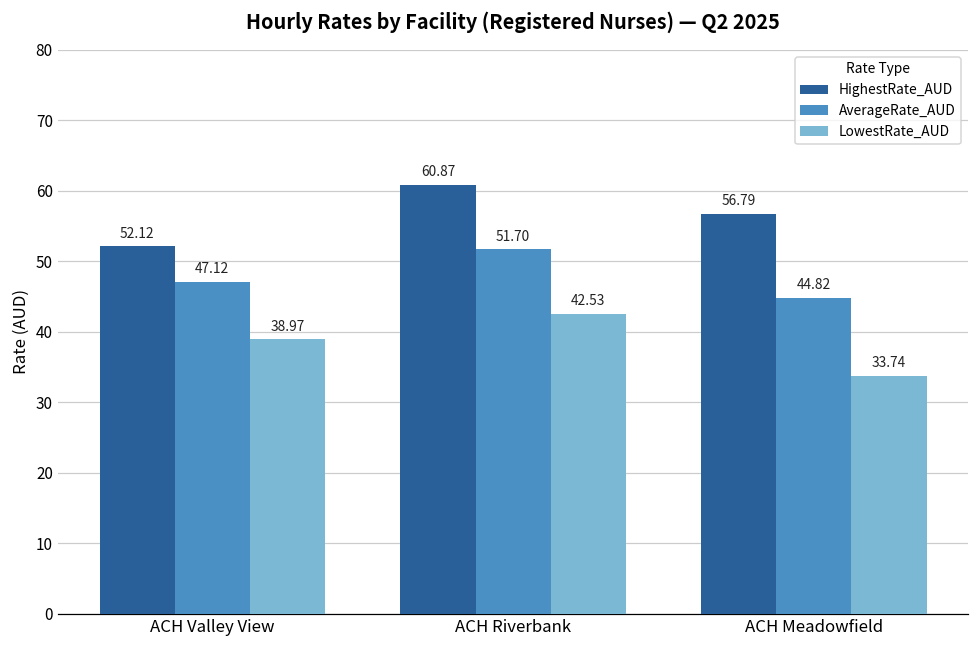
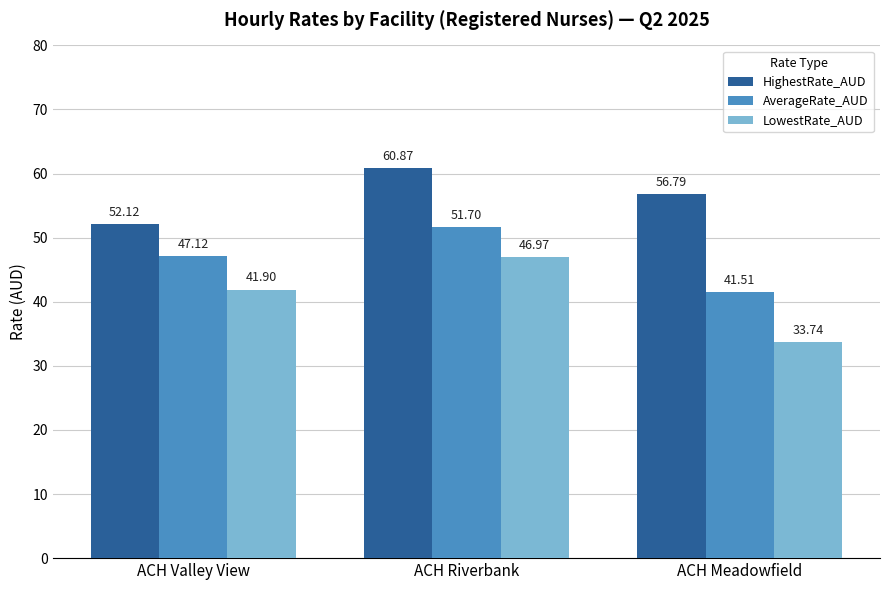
  {
    "HighestRate_AUD": {
      "ACH Valley View": 52.12,
      "ACH Riverbank": 60.87,
      "ACH Meadowfield": 56.79
    },
    "AverageRate_AUD": {
      "ACH Valley View": 47.12,
      "ACH Riverbank": 51.70,
-     "ACH Meadowfield": 44.82
+     "ACH Meadowfield": 41.51
    },
    "LowestRate_AUD": {
-     "ACH Valley View": 38.97,
-     "ACH Riverbank": 42.53,
+     "ACH Valley View": 41.90,
+     "ACH Riverbank": 46.97,
      "ACH Meadowfield": 33.74
    }
  }
